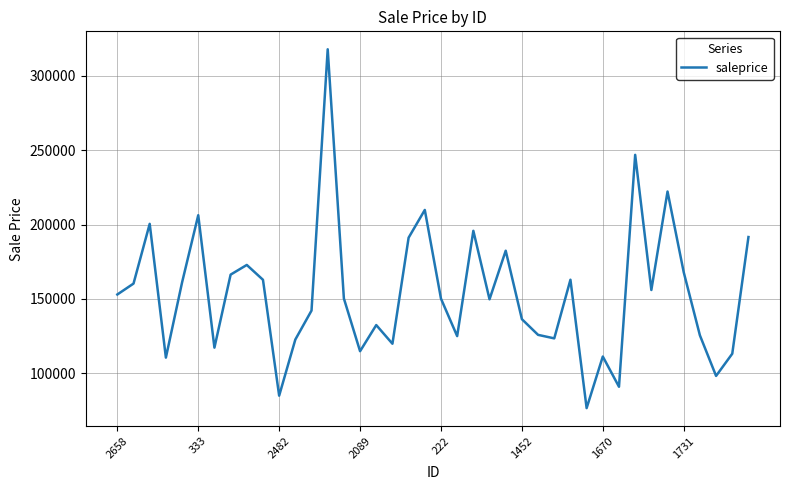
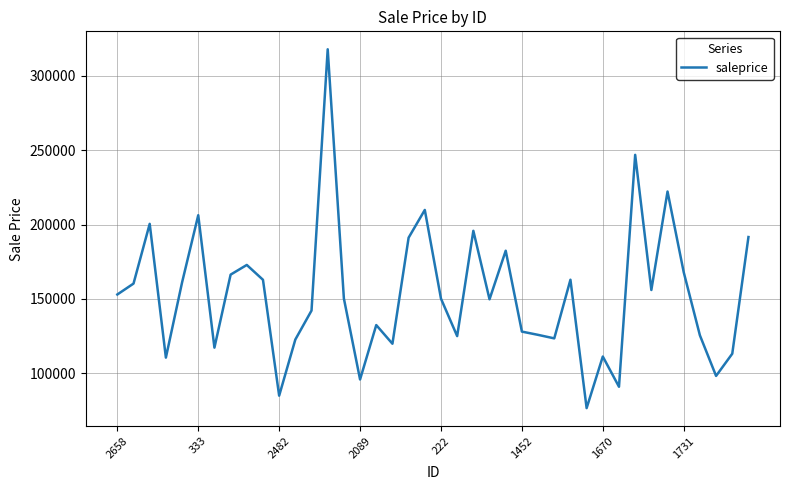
  {
    "2658": 153000,
    "333": 206000,
    "2482": 85000,
-   "2089": 115000,
+   "2089": 96000,
    "222": 150000,
-   "1452": 136000,
+   "1452": 128000,
    "1670": 111000,
    "1731": 168000
  }
